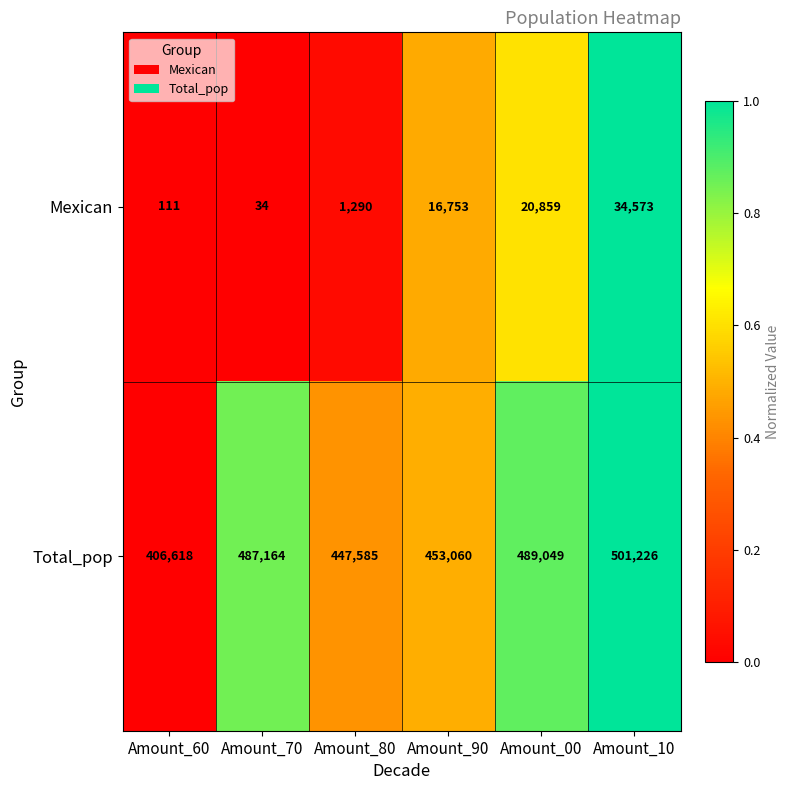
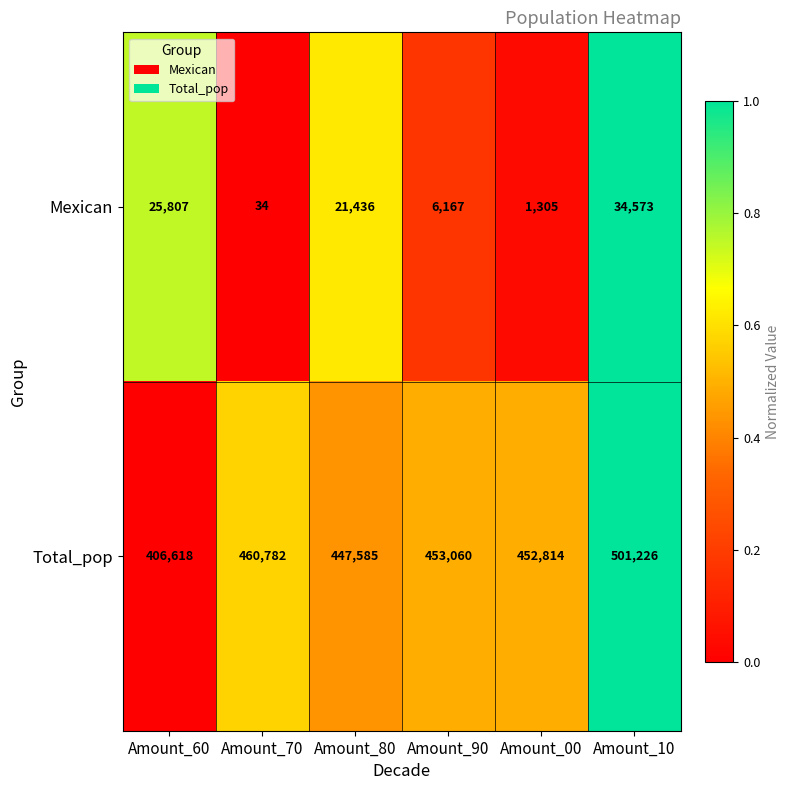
  {
    "Mexican": {
-     "Amount_60": "111",
+     "Amount_60": "25,807",
      "Amount_70": "34",
-     "Amount_80": "1,290",
-     "Amount_90": "16,753",
-     "Amount_00": "20,859",
+     "Amount_80": "21,436",
+     "Amount_90": "6,167",
+     "Amount_00": "1,305",
      "Amount_10": "34,573"
    },
    "Total_pop": {
      "Amount_60": "406,618",
-     "Amount_70": "487,164",
+     "Amount_70": "460,782",
      "Amount_80": "447,585",
      "Amount_90": "453,060",
-     "Amount_00": "489,049",
+     "Amount_00": "452,814",
      "Amount_10": "501,226"
    }
  }
